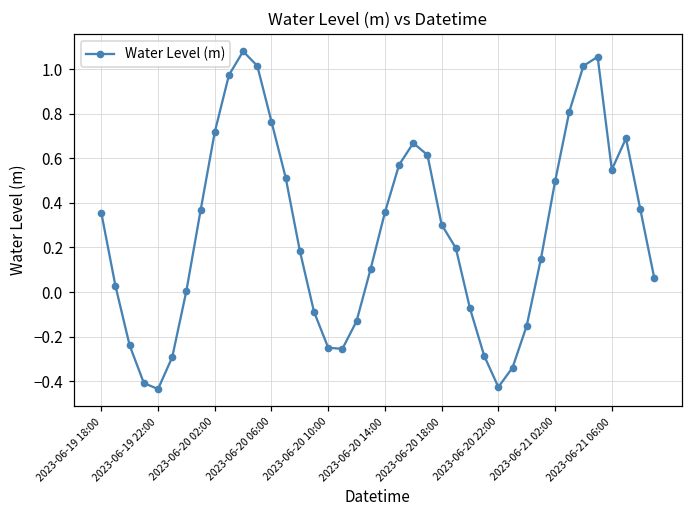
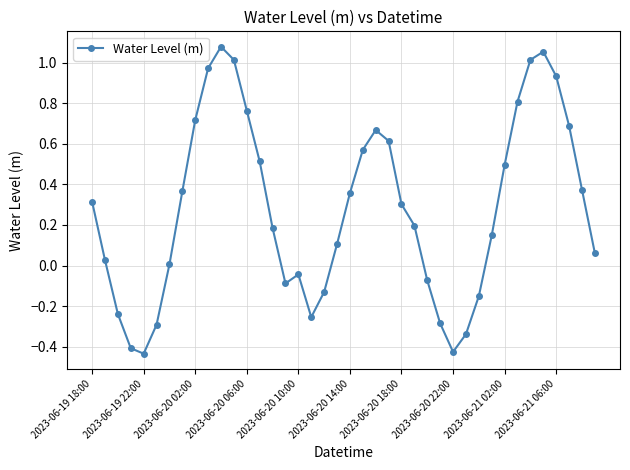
  {
-   "2023-06-19 18:00": 0.36,
+   "2023-06-19 18:00": 0.31,
    "2023-06-19 22:00": -0.44,
    "2023-06-20 02:00": 0.72,
    "2023-06-20 06:00": 0.76,
-   "2023-06-20 10:00": -0.25,
+   "2023-06-20 10:00": -0.04,
    "2023-06-20 14:00": 0.36,
    "2023-06-20 18:00": 0.30,
    "2023-06-20 22:00": -0.43,
    "2023-06-21 02:00": 0.50,
-   "2023-06-21 06:00": 0.55
+   "2023-06-21 06:00": 0.93
  }
